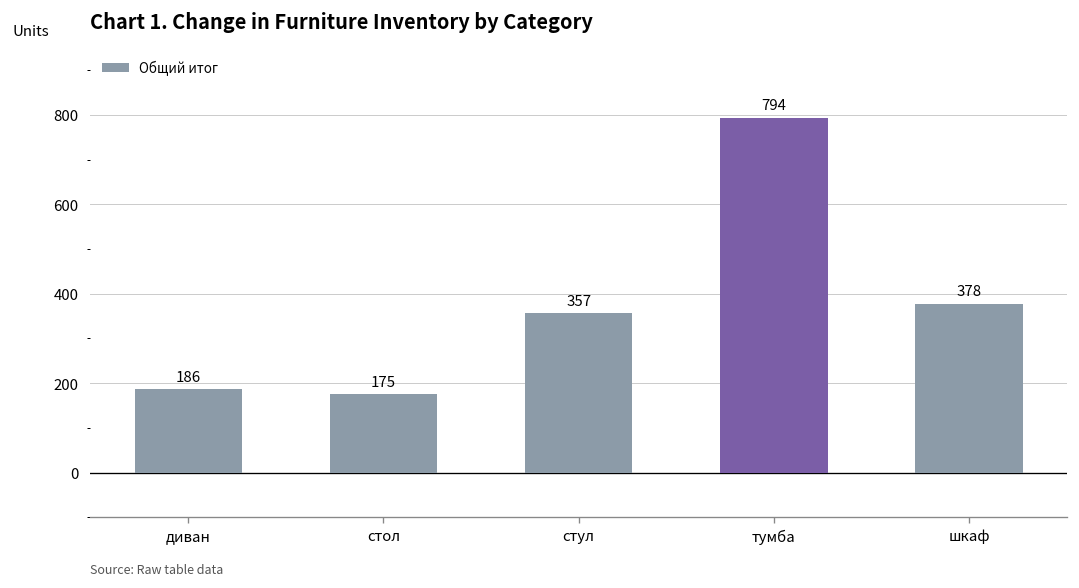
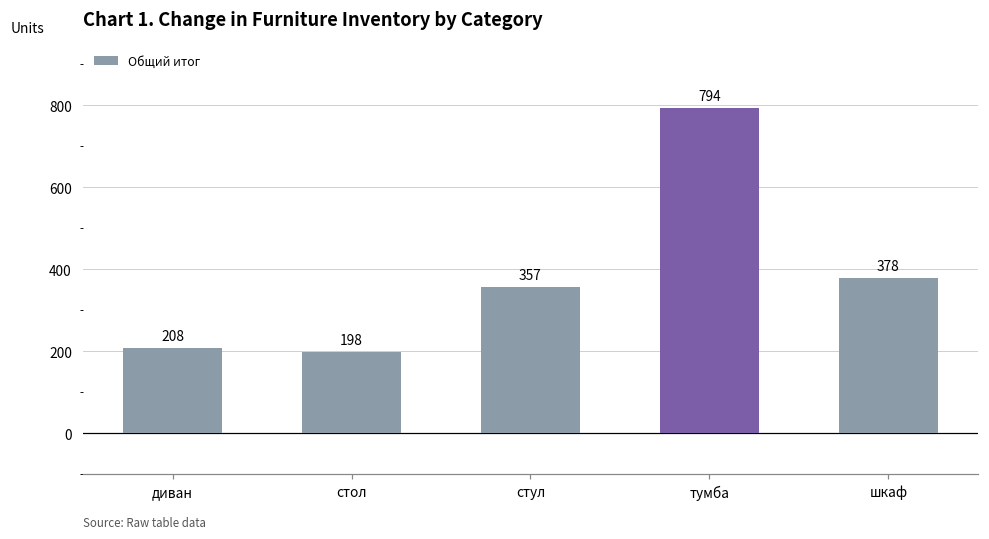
  {
-   "диван": 186,
-   "стол": 175,
+   "диван": 208,
+   "стол": 198,
    "стул": 357,
    "тумба": 794,
    "шкаф": 378
  }
